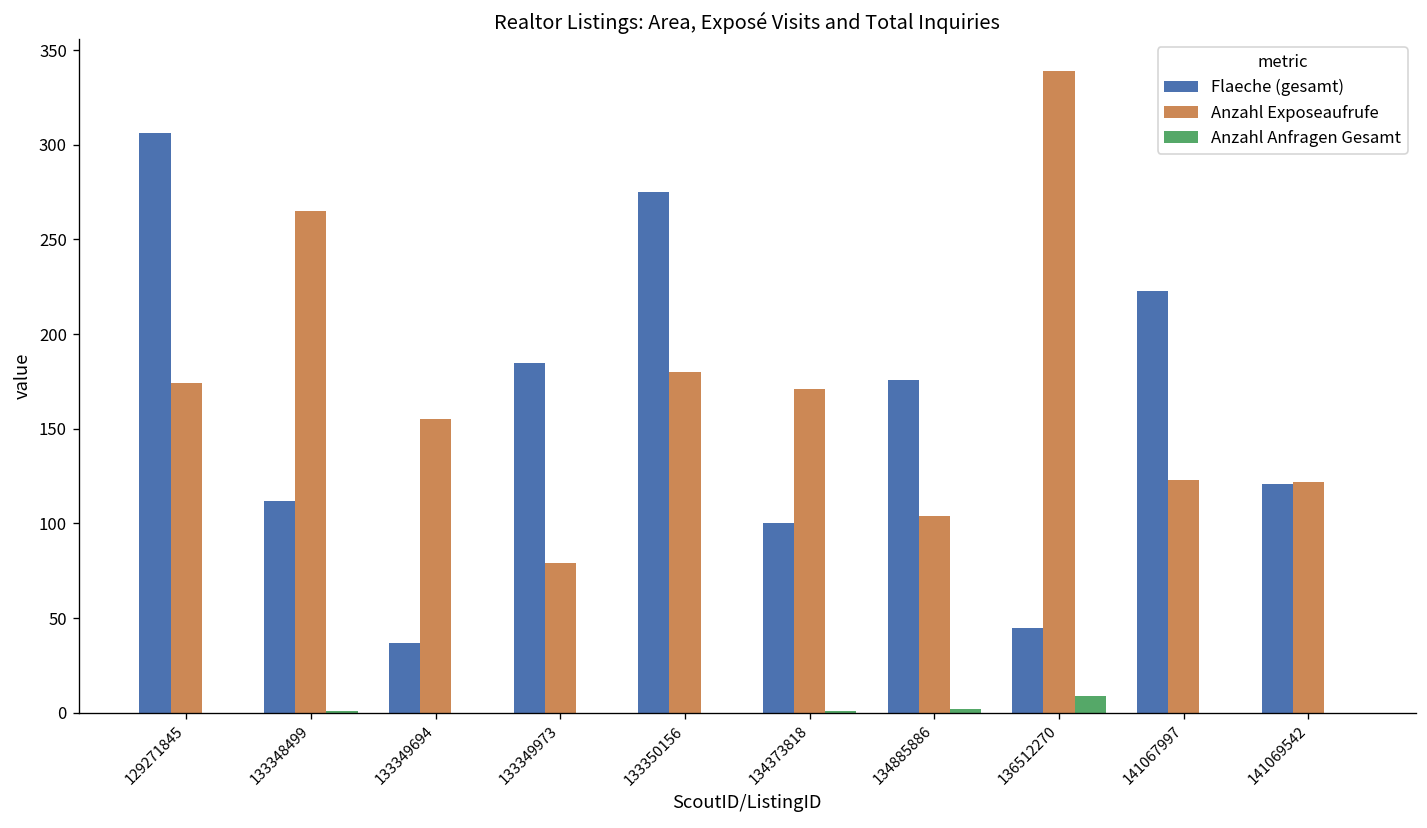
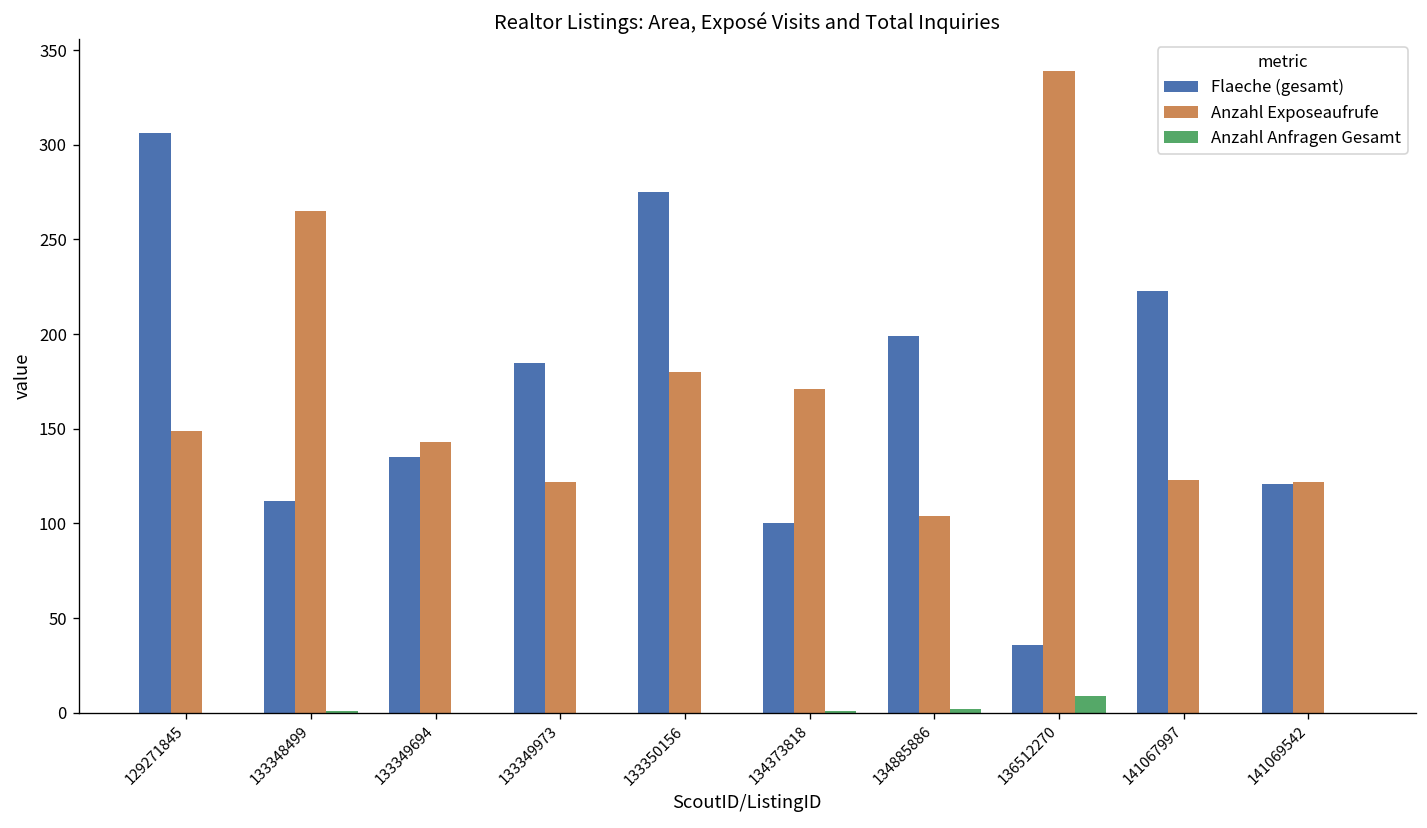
  {
    "Flaeche (gesamt)": {
      "129271845": 306,
      "133348499": 112,
-     "133349694": 37,
+     "133349694": 135,
      "133349973": 185,
      "133350156": 275,
      "134373818": 100,
-     "134885886": 176,
-     "136512270": 45,
+     "134885886": 199,
+     "136512270": 36,
      "141067997": 223,
      "141069542": 121
    },
    "Anzahl Exposeaufrufe": {
-     "129271845": 174,
+     "129271845": 149,
      "133348499": 265,
-     "133349694": 155,
-     "133349973": 79,
+     "133349694": 143,
+     "133349973": 122,
      "133350156": 180,
      "134373818": 171,
      "134885886": 104,
      "136512270": 339,
      "141067997": 123,
      "141069542": 122
    },
    "Anzahl Anfragen Gesamt": {
      "129271845": 0,
      "133349694": 0,
      "133349973": 0,
      "133350156": 0,
      "134885886": 2,
      "136512270": 9,
      "141067997": 0,
      "141069542": 0
    }
  }
